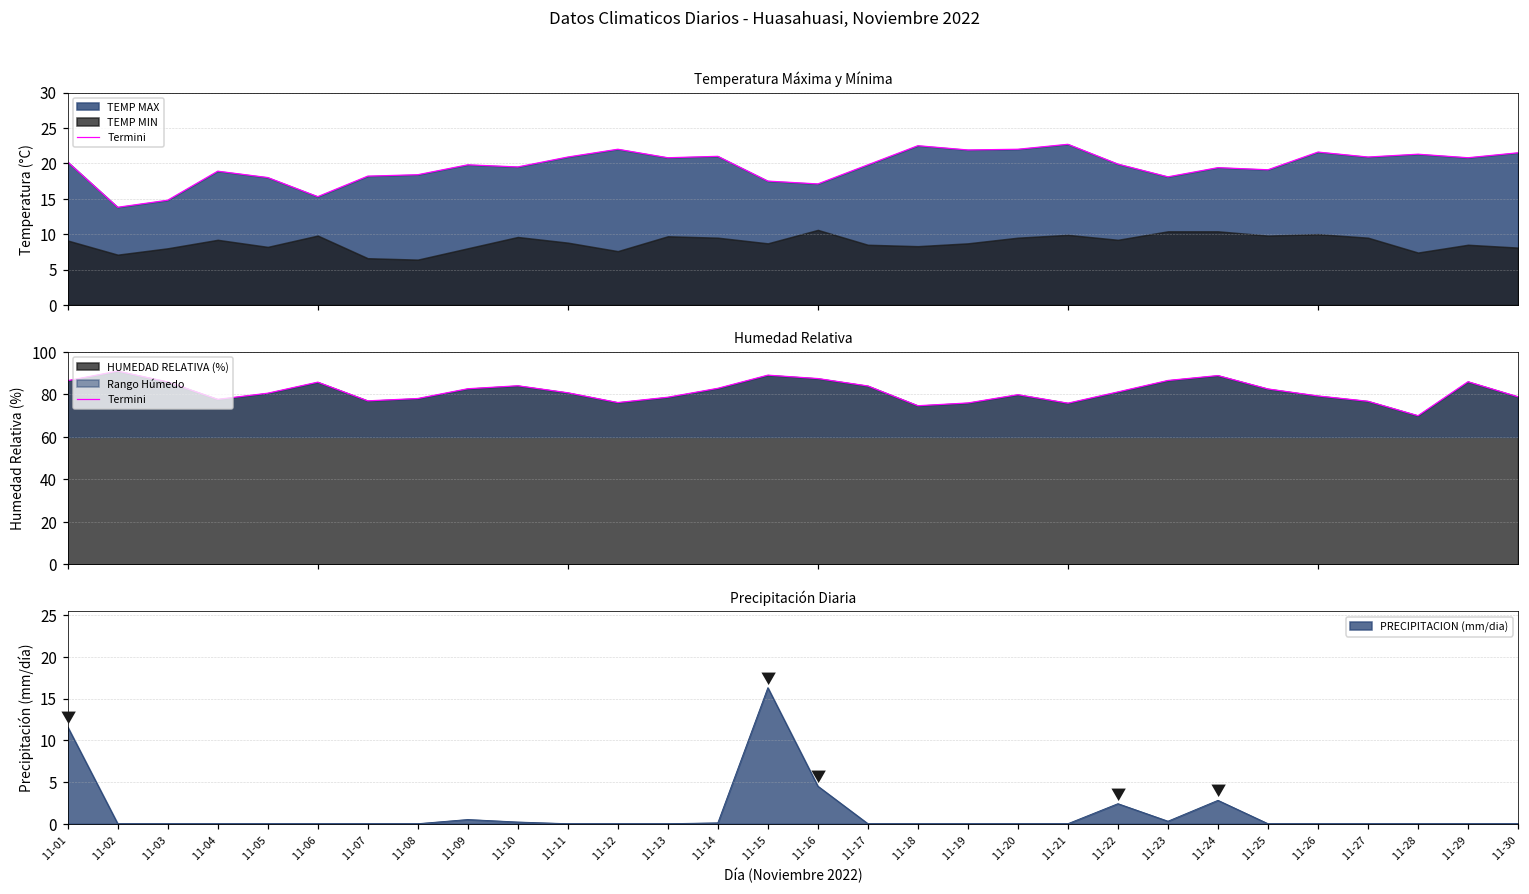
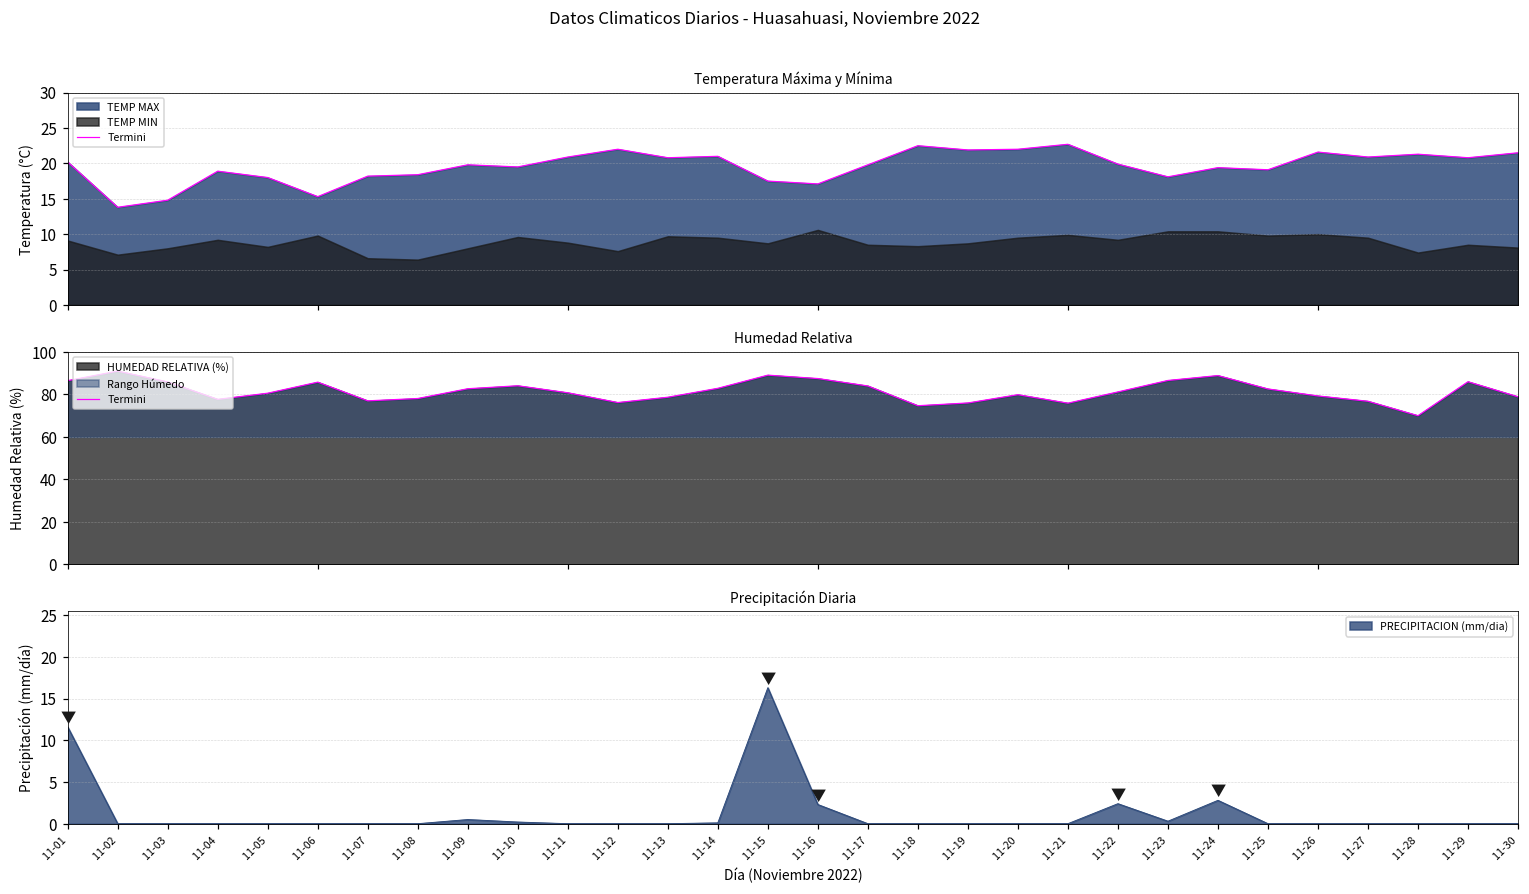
  {
    "Precipitación Diaria": {
      "11-01": 12,
      "11-02": 0,
      "11-03": 0,
      "11-04": 0,
      "11-05": 0,
      "11-06": 0,
      "11-07": 0,
      "11-08": 0,
      "11-09": 1,
      "11-10": 0,
      "11-11": 0,
      "11-12": 0,
      "11-13": 0,
      "11-14": 0,
      "11-15": 16,
-     "11-16": 5,
+     "11-16": 2,
      "11-17": 0,
      "11-18": 0,
      "11-19": 0,
      "11-20": 0,
      "11-21": 0,
      "11-22": 2,
      "11-23": 0,
      "11-24": 3,
      "11-25": 0,
      "11-26": 0,
      "11-27": 0,
      "11-28": 0,
      "11-29": 0,
      "11-30": 0
    }
  }
